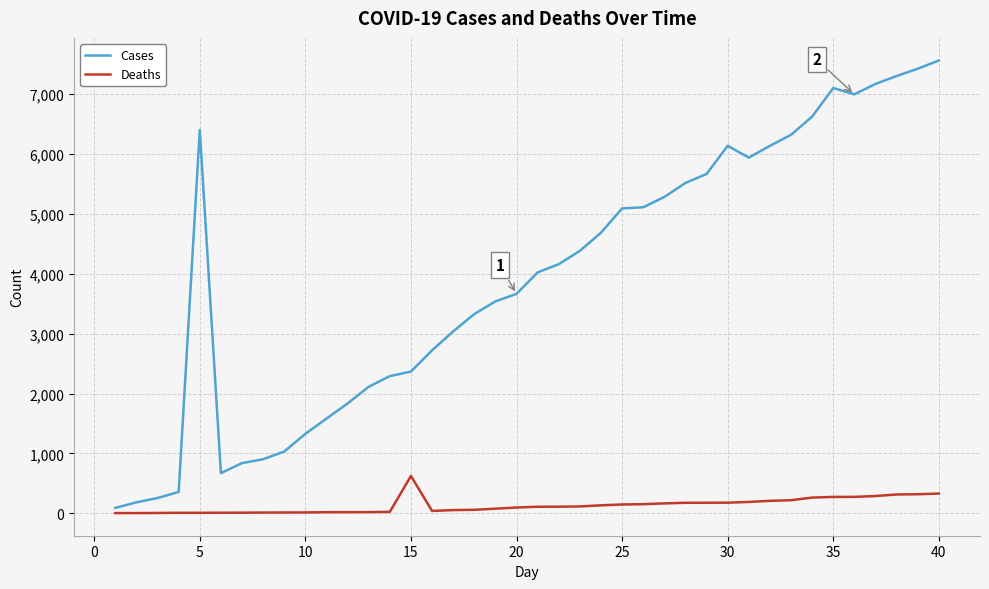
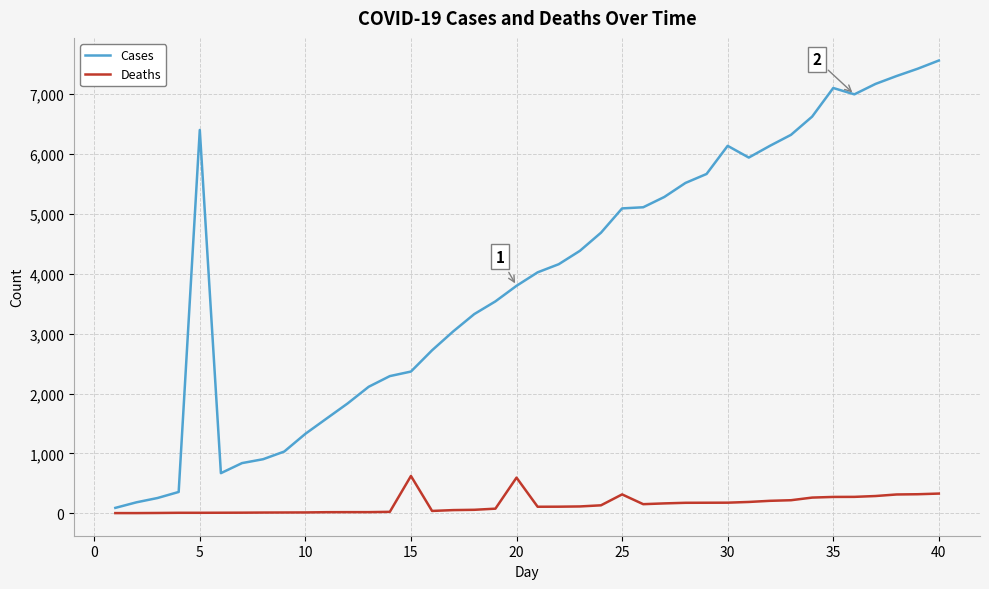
  {
    "Cases": {
      "5": "6,400",
      "10": "1,300",
      "15": "2,400",
-     "20": "3,700",
+     "20": "3,800",
      "25": "5,100",
      "30": "6,100",
      "40": "7,600"
    },
    "Deaths": {
      "5": "0",
      "10": "0",
      "15": "600",
-     "20": "100",
-     "25": "100",
+     "20": "600",
+     "25": "300",
      "30": "200",
      "35": "300",
      "40": "300"
    }
  }
